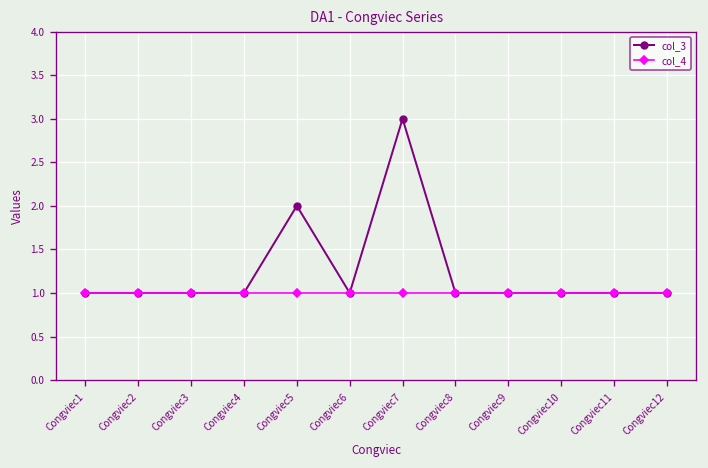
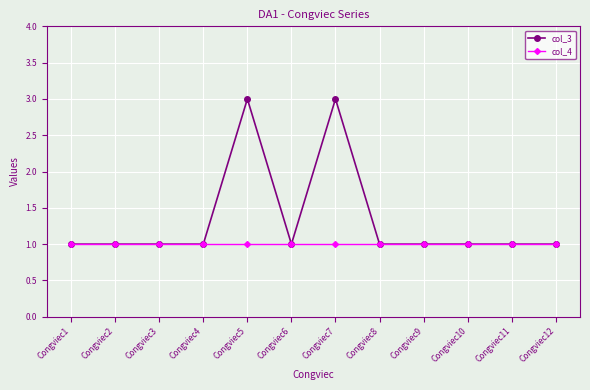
  {
    "col_3": {
-     "Congviec5": 2,
+     "Congviec5": 3,
      "Congviec7": 3
    },
    "col_4": {
      "Congviec5": 1,
      "Congviec7": 1
    }
  }
